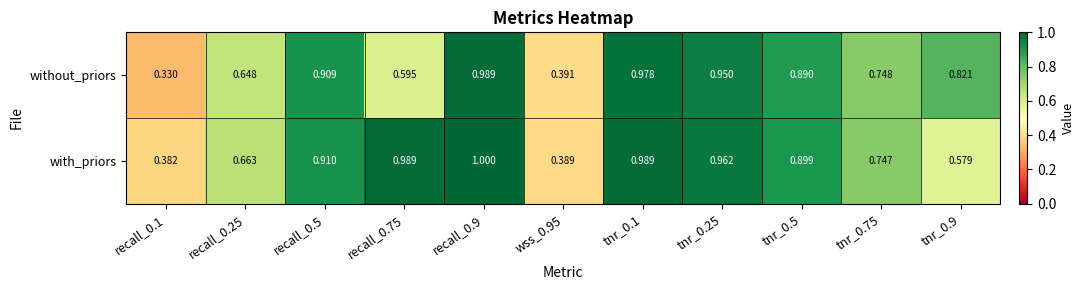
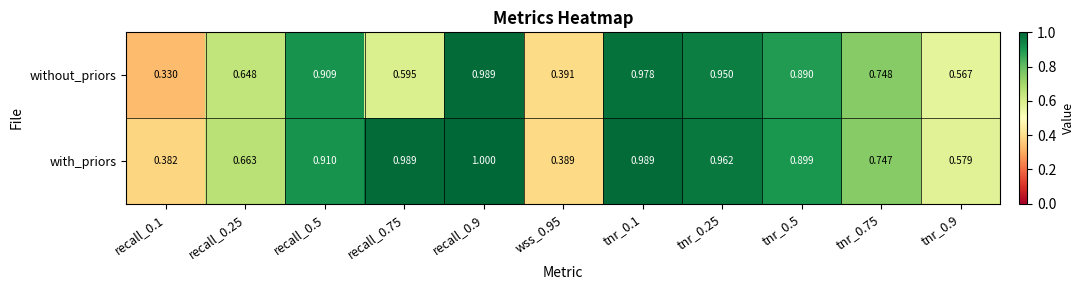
  {
    "without_priors": {
      "recall_0.1": 0.330,
      "recall_0.25": 0.648,
      "recall_0.5": 0.909,
      "recall_0.75": 0.595,
      "recall_0.9": 0.989,
      "wss_0.95": 0.391,
      "tnr_0.1": 0.978,
      "tnr_0.25": 0.950,
      "tnr_0.5": 0.890,
      "tnr_0.75": 0.748,
-     "tnr_0.9": 0.821
+     "tnr_0.9": 0.567
    },
    "with_priors": {
      "recall_0.1": 0.382,
      "recall_0.25": 0.663,
      "recall_0.5": 0.910,
      "recall_0.75": 0.989,
      "recall_0.9": 1.000,
      "wss_0.95": 0.389,
      "tnr_0.1": 0.989,
      "tnr_0.25": 0.962,
      "tnr_0.5": 0.899,
      "tnr_0.75": 0.747,
      "tnr_0.9": 0.579
    }
  }
